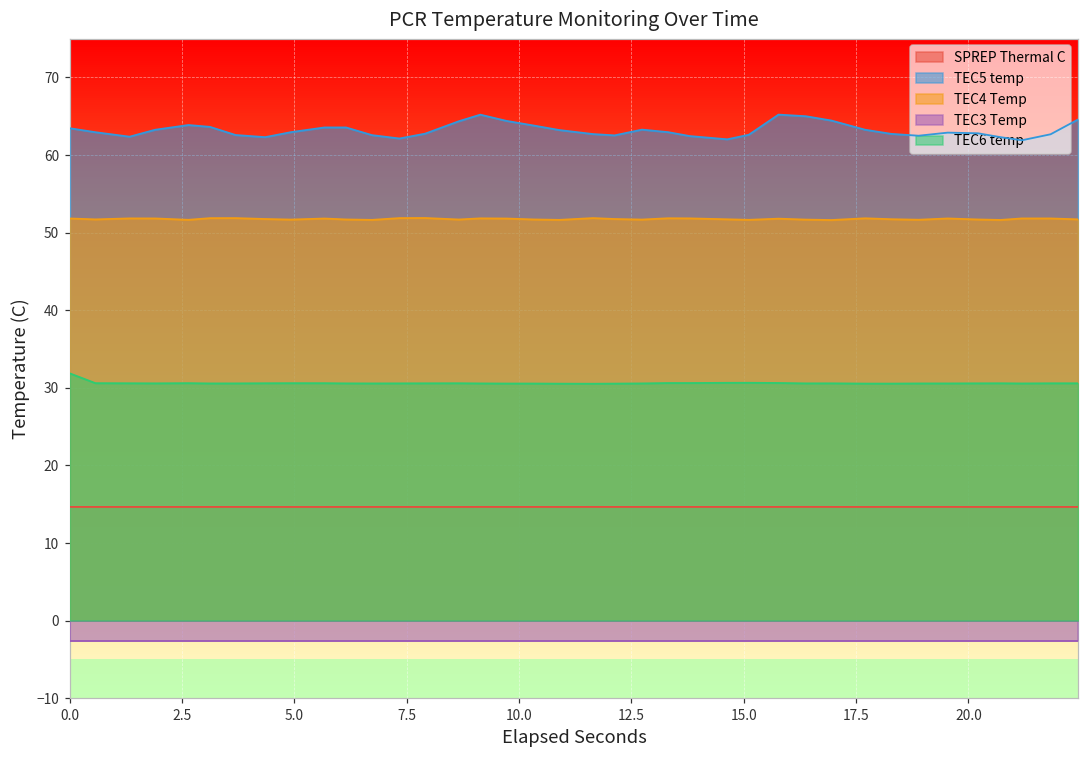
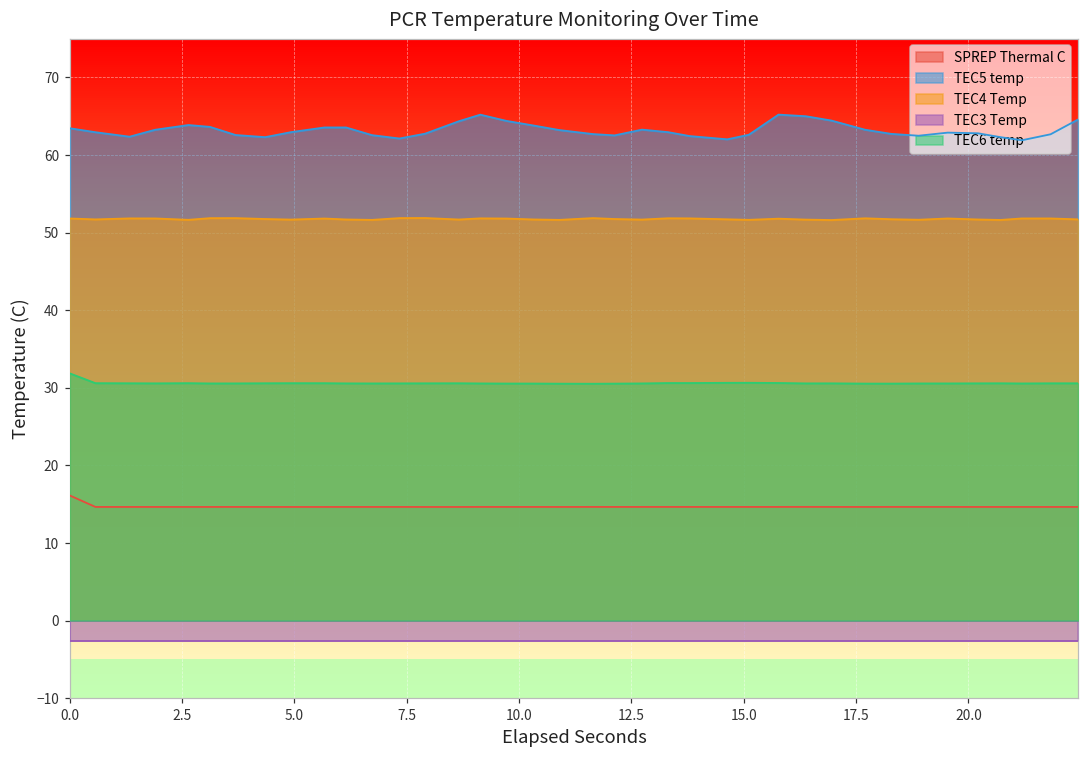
  {
    "SPREP Thermal C": {
-     "0.0": 15
+     "0.0": 16
    },
    "TEC5 temp": {
      "0.0": 63
    },
    "TEC4 Temp": {
      "0.0": 52
    },
    "TEC6 temp": {
      "0.0": 32
    }
  }
